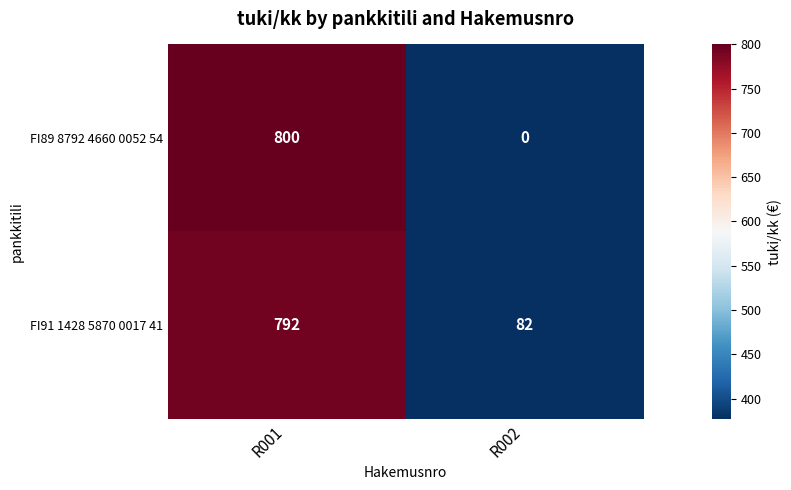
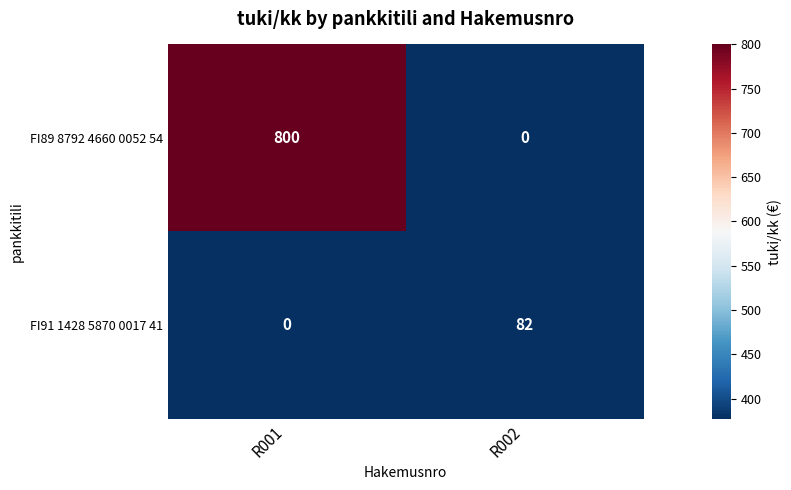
  {
    "FI89 8792 4660 0052 54": {
      "R001": 800,
      "R002": 0
    },
    "FI91 1428 5870 0017 41": {
-     "R001": 792,
+     "R001": 0,
      "R002": 82
    }
  }
